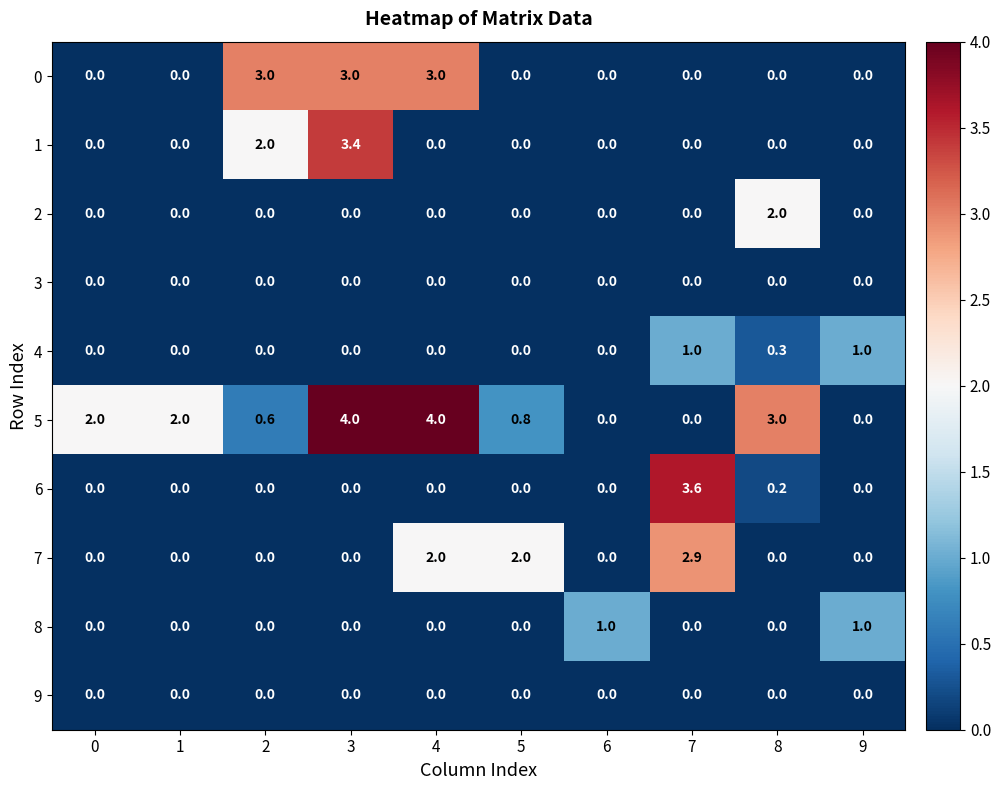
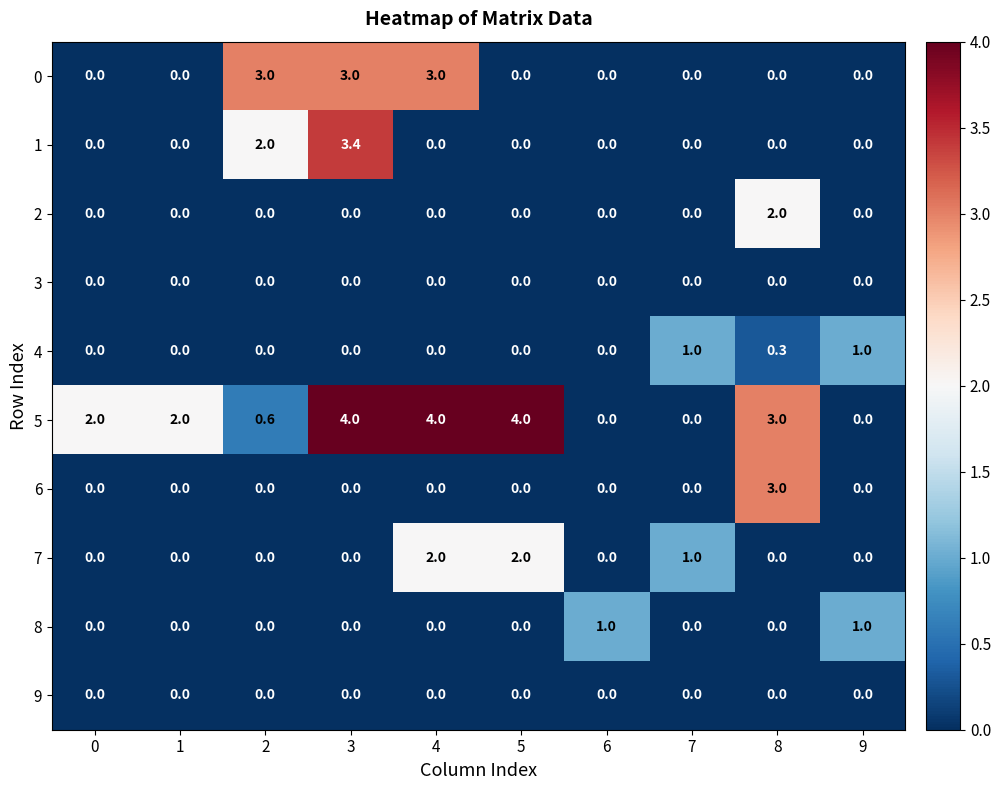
  {
    "0": {
      "0": 0.0,
      "1": 0.0,
      "2": 3.0,
      "3": 3.0,
      "4": 3.0,
      "5": 0.0,
      "6": 0.0,
      "7": 0.0,
      "8": 0.0,
      "9": 0.0
    },
    "1": {
      "0": 0.0,
      "1": 0.0,
      "2": 2.0,
      "3": 3.4,
      "4": 0.0,
      "5": 0.0,
      "6": 0.0,
      "7": 0.0,
      "8": 0.0,
      "9": 0.0
    },
    "2": {
      "0": 0.0,
      "1": 0.0,
      "2": 0.0,
      "3": 0.0,
      "4": 0.0,
      "5": 0.0,
      "6": 0.0,
      "7": 0.0,
      "8": 2.0,
      "9": 0.0
    },
    "3": {
      "0": 0.0,
      "1": 0.0,
      "2": 0.0,
      "3": 0.0,
      "4": 0.0,
      "5": 0.0,
      "6": 0.0,
      "7": 0.0,
      "8": 0.0,
      "9": 0.0
    },
    "4": {
      "0": 0.0,
      "1": 0.0,
      "2": 0.0,
      "3": 0.0,
      "4": 0.0,
      "5": 0.0,
      "6": 0.0,
      "7": 1.0,
      "8": 0.3,
      "9": 1.0
    },
    "5": {
      "0": 2.0,
      "1": 2.0,
      "2": 0.6,
      "3": 4.0,
      "4": 4.0,
-     "5": 0.8,
+     "5": 4.0,
      "6": 0.0,
      "7": 0.0,
      "8": 3.0,
      "9": 0.0
    },
    "6": {
      "0": 0.0,
      "1": 0.0,
      "2": 0.0,
      "3": 0.0,
      "4": 0.0,
      "5": 0.0,
      "6": 0.0,
-     "7": 3.6,
-     "8": 0.2,
+     "7": 0.0,
+     "8": 3.0,
      "9": 0.0
    },
    "7": {
      "0": 0.0,
      "1": 0.0,
      "2": 0.0,
      "3": 0.0,
      "4": 2.0,
      "5": 2.0,
      "6": 0.0,
-     "7": 2.9,
+     "7": 1.0,
      "8": 0.0,
      "9": 0.0
    },
    "8": {
      "0": 0.0,
      "1": 0.0,
      "2": 0.0,
      "3": 0.0,
      "4": 0.0,
      "5": 0.0,
      "6": 1.0,
      "7": 0.0,
      "8": 0.0,
      "9": 1.0
    },
    "9": {
      "0": 0.0,
      "1": 0.0,
      "2": 0.0,
      "3": 0.0,
      "4": 0.0,
      "5": 0.0,
      "6": 0.0,
      "7": 0.0,
      "8": 0.0,
      "9": 0.0
    }
  }
